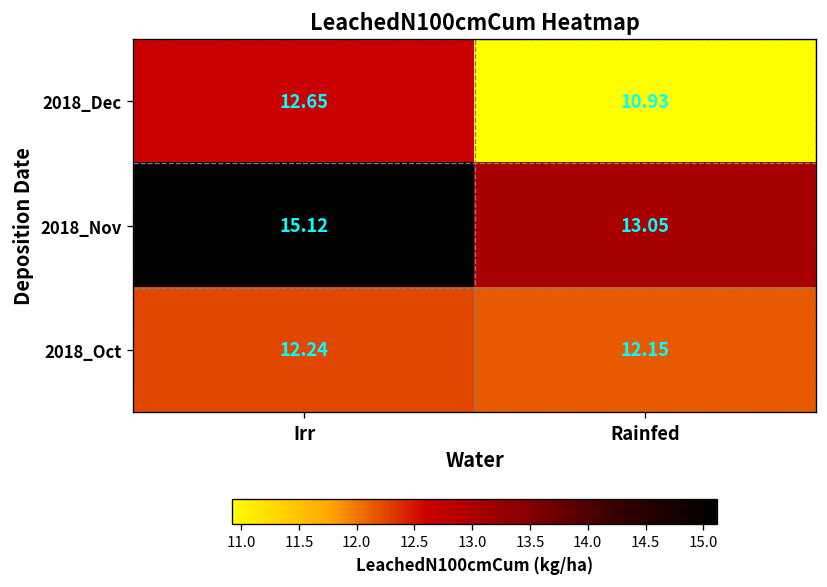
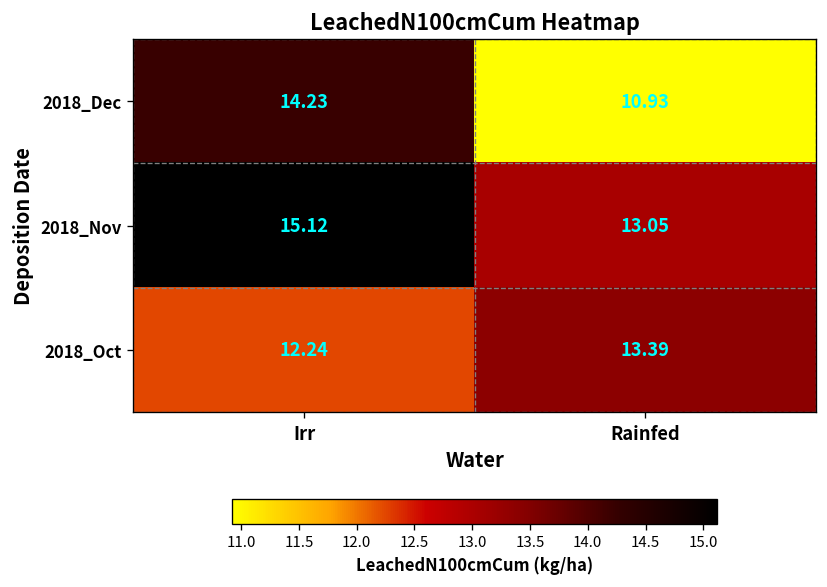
  {
    "2018_Dec": {
-     "Irr": 12.65,
+     "Irr": 14.23,
      "Rainfed": 10.93
    },
    "2018_Nov": {
      "Irr": 15.12,
      "Rainfed": 13.05
    },
    "2018_Oct": {
      "Irr": 12.24,
-     "Rainfed": 12.15
+     "Rainfed": 13.39
    }
  }
